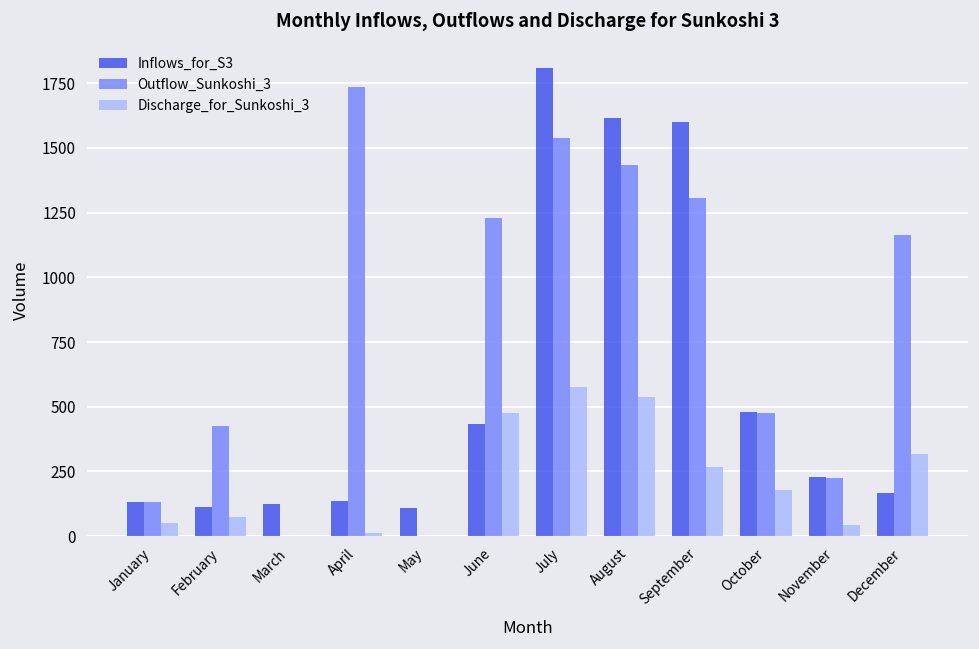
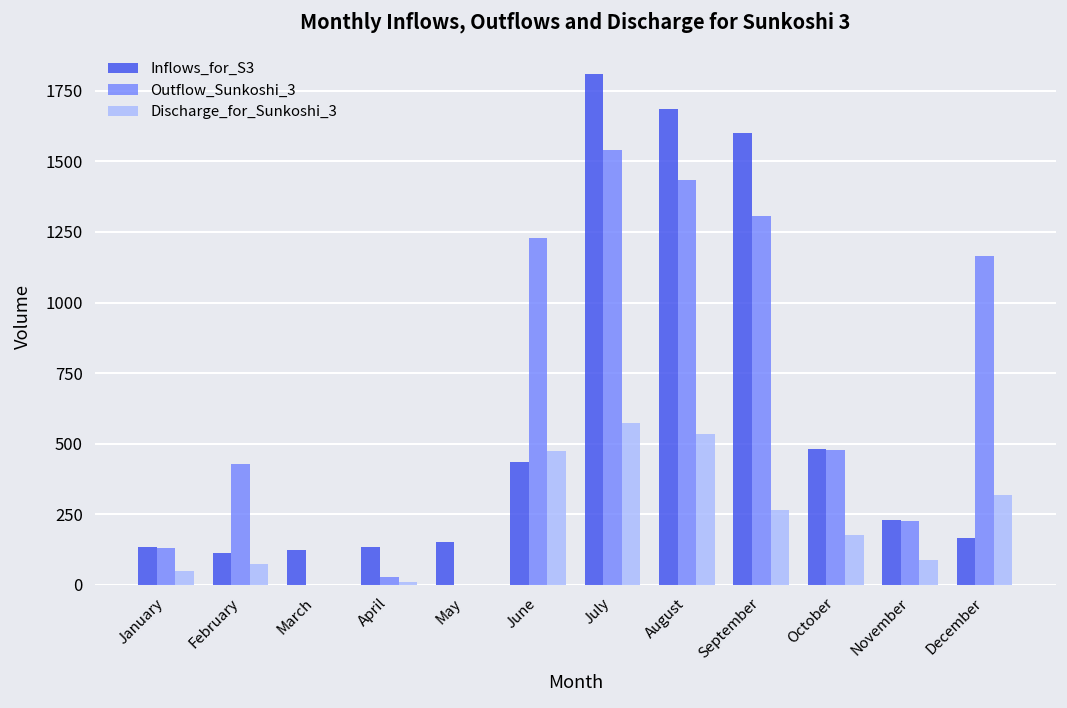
  {
    "Inflows_for_S3": {
      "January": 130,
      "February": 110,
      "March": 120,
      "April": 130,
-     "May": 110,
+     "May": 150,
      "June": 430,
      "July": 1810,
-     "August": 1610,
+     "August": 1690,
      "September": 1600,
      "October": 480,
      "November": 230,
      "December": 170
    },
    "Outflow_Sunkoshi_3": {
      "January": 130,
      "February": 430,
      "March": 0,
-     "April": 1740,
+     "April": 30,
      "May": 0,
      "June": 1230,
      "July": 1540,
      "August": 1440,
      "September": 1310,
      "October": 480,
      "November": 230,
      "December": 1160
    },
    "Discharge_for_Sunkoshi_3": {
      "January": 50,
      "February": 70,
      "March": 0,
      "April": 10,
      "May": 0,
      "June": 470,
      "July": 570,
      "August": 540,
      "September": 270,
      "October": 180,
-     "November": 40,
+     "November": 90,
      "December": 320
    }
  }
